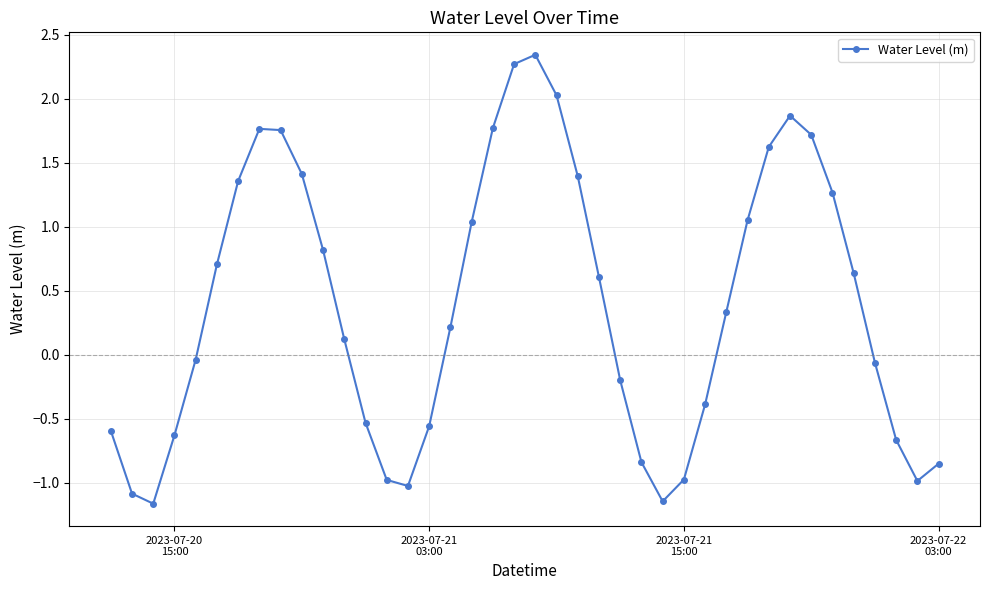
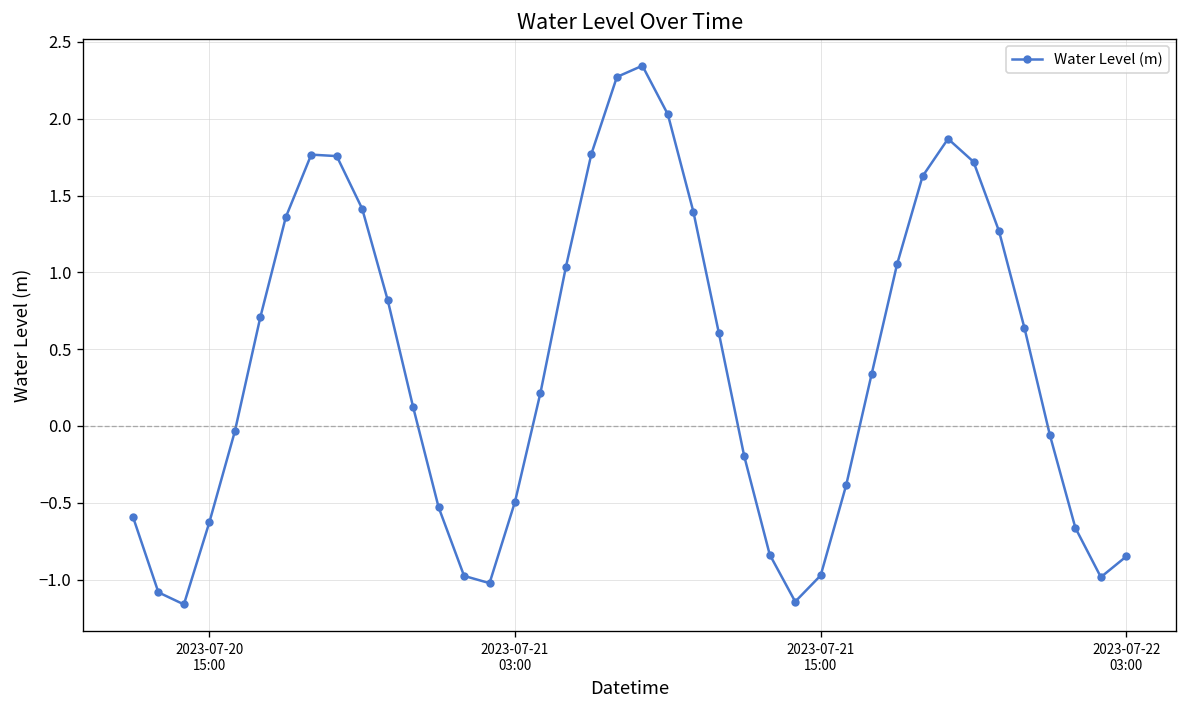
  {
    "2023-07-20 15:00": -0.63,
-   "2023-07-21 03:00": -0.56,
+   "2023-07-21 03:00": -0.49,
    "2023-07-21 15:00": -0.97,
    "2023-07-22 03:00": -0.85
  }
